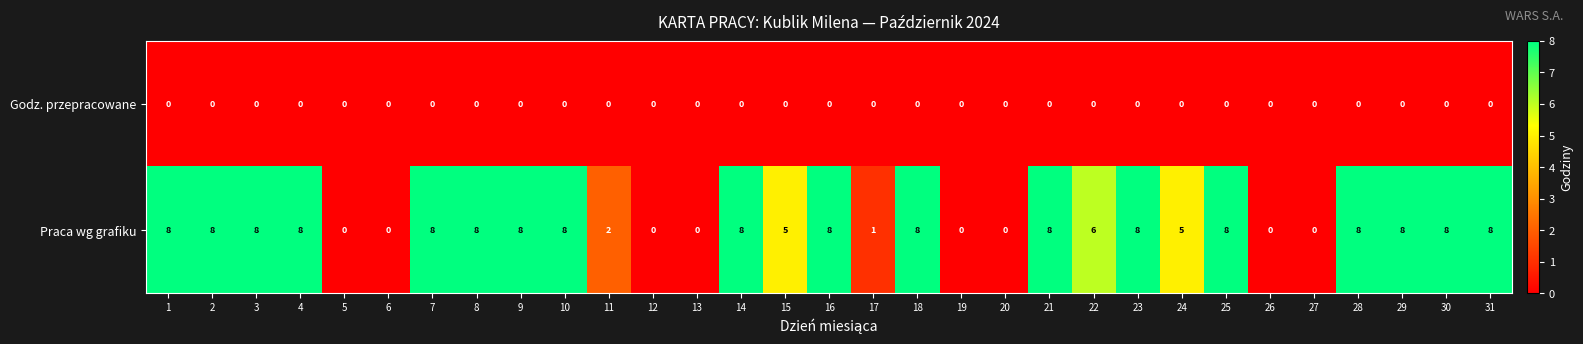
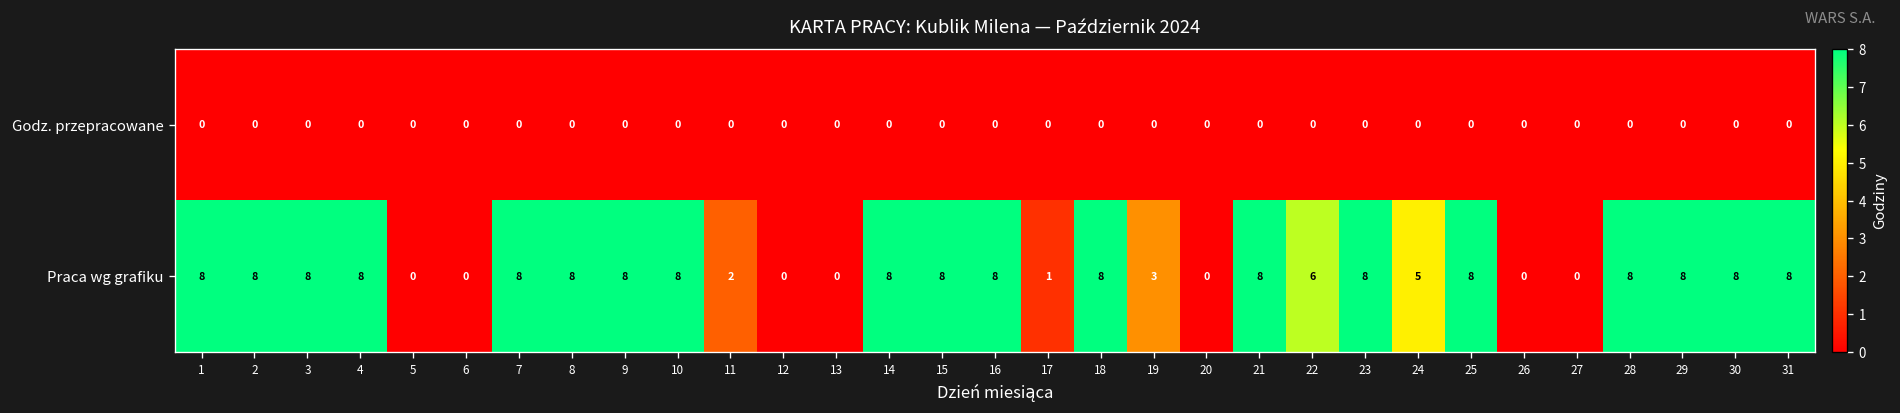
  {
    "Godz. przepracowane": {
      "1": 0,
      "2": 0,
      "3": 0,
      "4": 0,
      "5": 0,
      "6": 0,
      "7": 0,
      "8": 0,
      "9": 0,
      "10": 0,
      "11": 0,
      "12": 0,
      "13": 0,
      "14": 0,
      "15": 0,
      "16": 0,
      "17": 0,
      "18": 0,
      "19": 0,
      "20": 0,
      "21": 0,
      "22": 0,
      "23": 0,
      "24": 0,
      "25": 0,
      "26": 0,
      "27": 0,
      "28": 0,
      "29": 0,
      "30": 0,
      "31": 0
    },
    "Praca wg grafiku": {
      "1": 8,
      "2": 8,
      "3": 8,
      "4": 8,
      "5": 0,
      "6": 0,
      "7": 8,
      "8": 8,
      "9": 8,
      "10": 8,
      "11": 2,
      "12": 0,
      "13": 0,
      "14": 8,
-     "15": 5,
+     "15": 8,
      "16": 8,
      "17": 1,
      "18": 8,
-     "19": 0,
+     "19": 3,
      "20": 0,
      "21": 8,
      "22": 6,
      "23": 8,
      "24": 5,
      "25": 8,
      "26": 0,
      "27": 0,
      "28": 8,
      "29": 8,
      "30": 8,
      "31": 8
    }
  }
